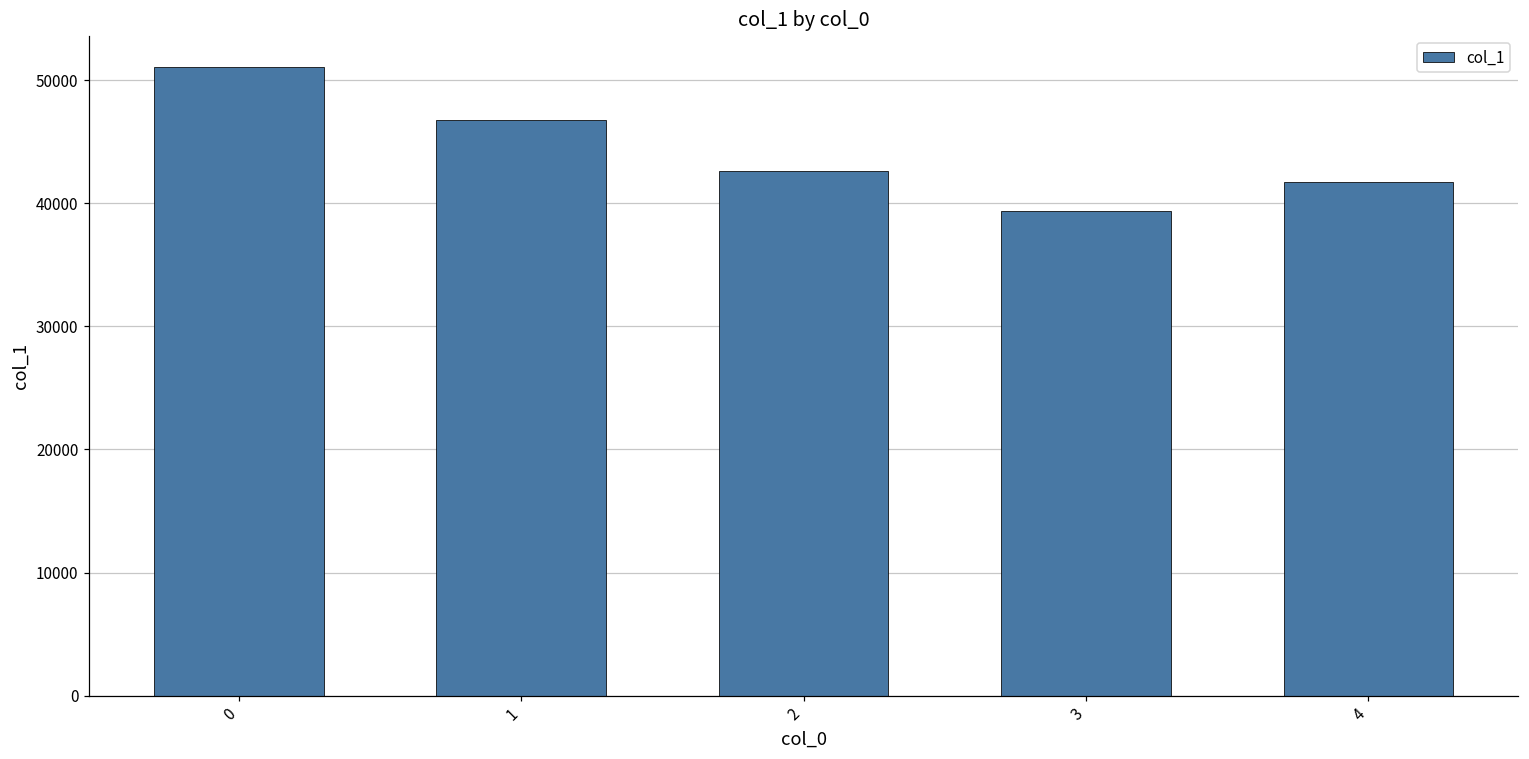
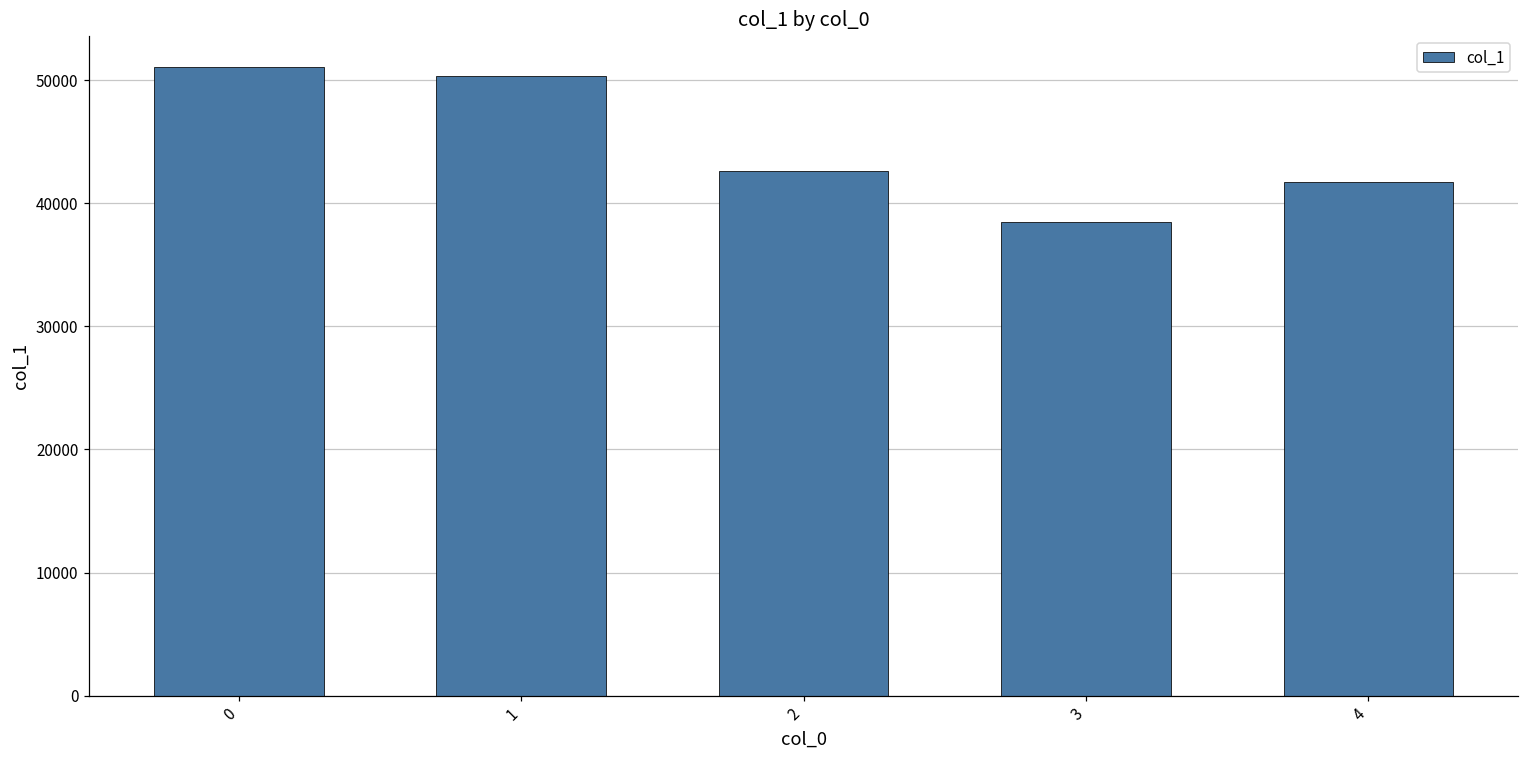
  {
    "0": 51100,
-   "1": 46800,
+   "1": 50400,
    "2": 42700,
-   "3": 39400,
+   "3": 38500,
    "4": 41700
  }
